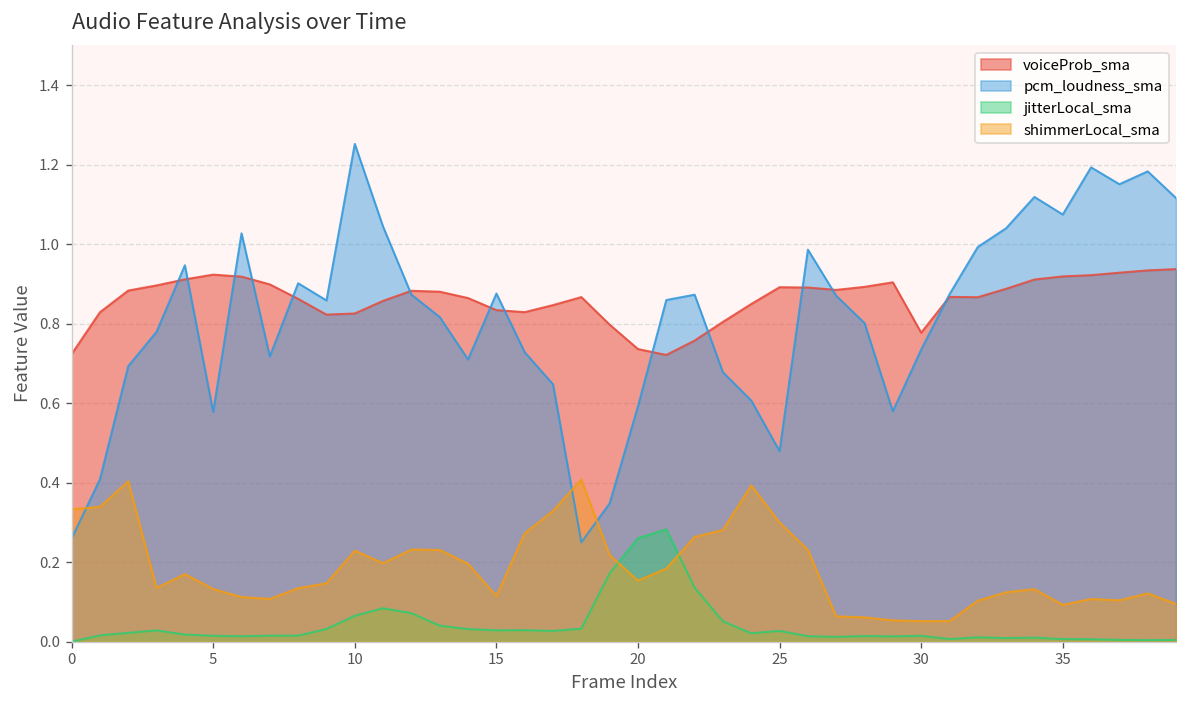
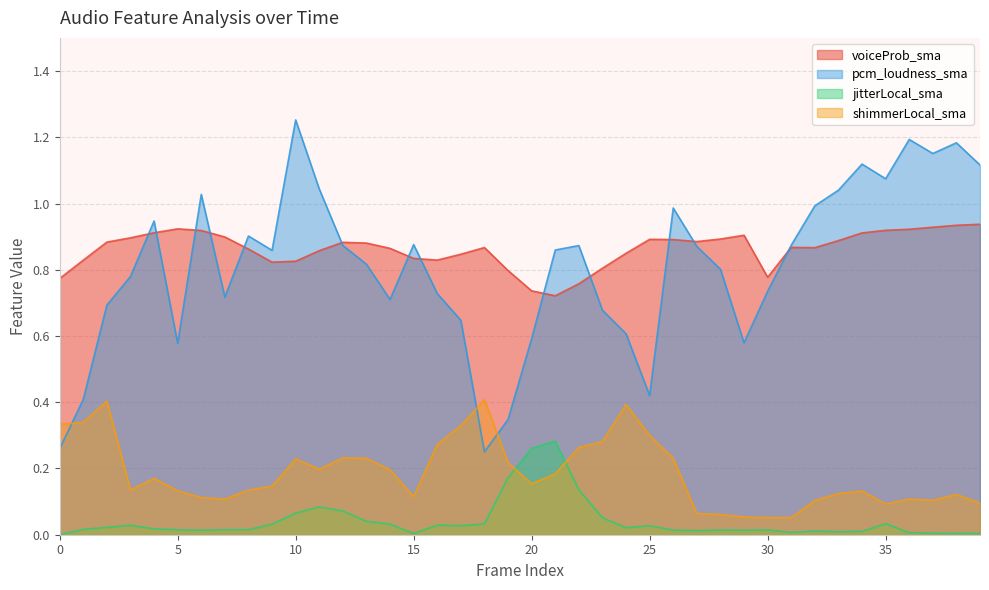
  {
    "voiceProb_sma": {
-     "0": 0.72,
+     "0": 0.77,
      "5": 0.92,
      "10": 0.83,
      "15": 0.83,
      "20": 0.74,
      "25": 0.89,
      "30": 0.78,
      "35": 0.92
    },
    "pcm_loudness_sma": {
      "0": 0.26,
      "5": 0.58,
      "10": 1.25,
      "15": 0.88,
      "20": 0.59,
-     "25": 0.48,
+     "25": 0.42,
      "30": 0.73,
      "35": 1.07
    },
    "jitterLocal_sma": {
      "0": 0.00,
      "5": 0.01,
      "10": 0.07,
-     "15": 0.03,
+     "15": 0.00,
      "20": 0.26,
      "25": 0.03,
      "30": 0.01,
-     "35": 0.01
+     "35": 0.03
    },
    "shimmerLocal_sma": {
      "0": 0.33,
      "5": 0.13,
      "10": 0.23,
      "15": 0.11,
      "20": 0.15,
      "25": 0.30,
      "30": 0.05,
      "35": 0.09
    }
  }
